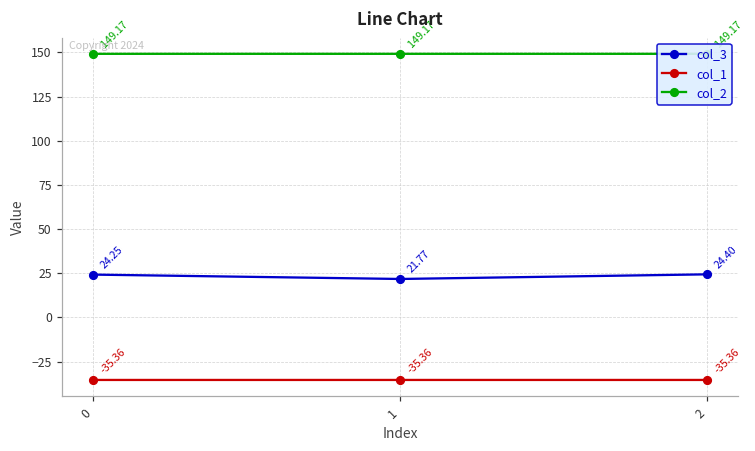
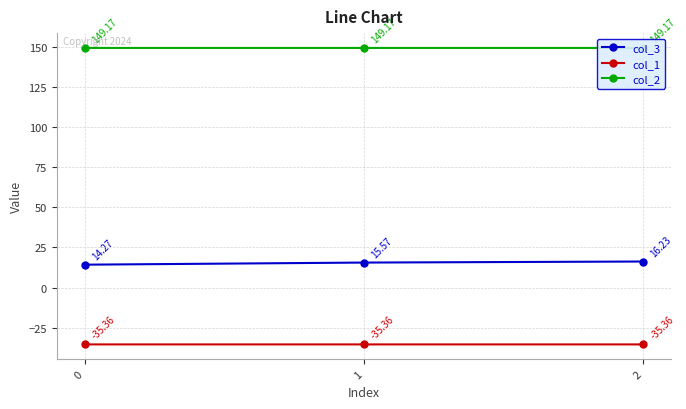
  {
    "col_3": {
-     "0": 24.25,
-     "1": 21.77,
-     "2": 24.40
+     "0": 14.27,
+     "1": 15.57,
+     "2": 16.23
    },
    "col_1": {
      "0": -35.36,
      "1": -35.36,
      "2": -35.36
    },
    "col_2": {
      "1": 149.17
    }
  }
